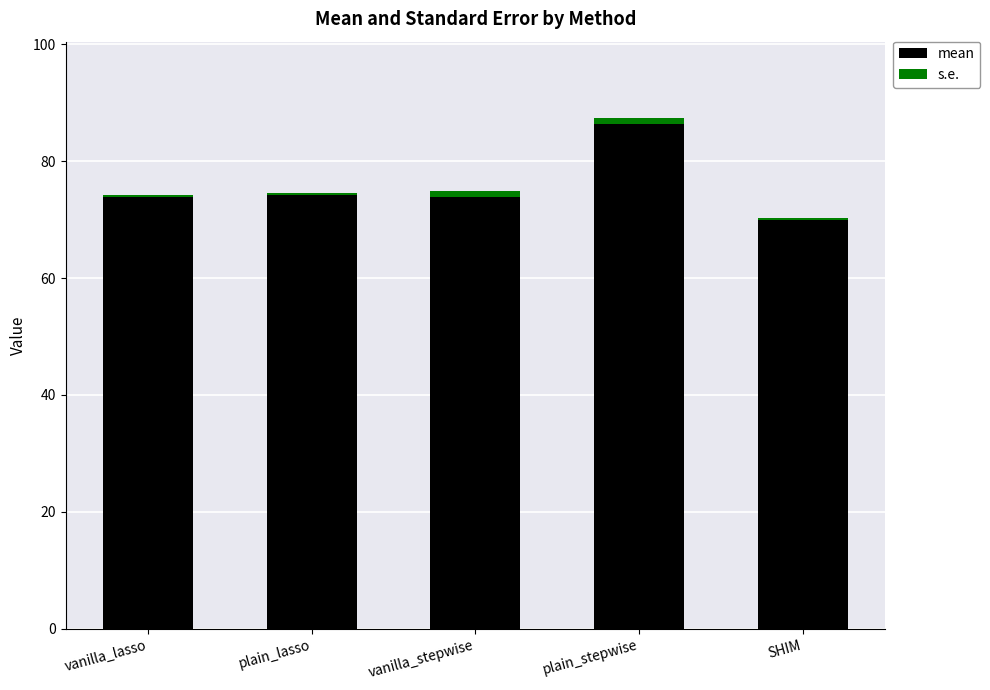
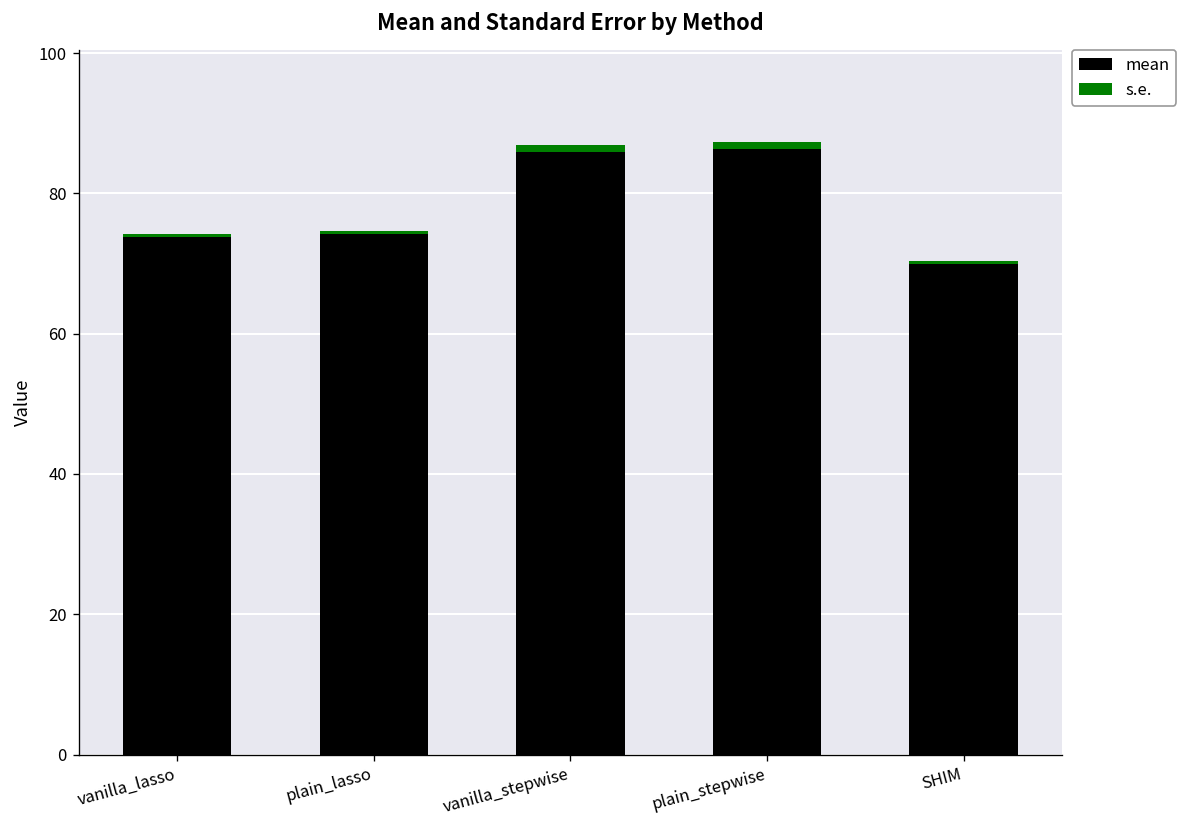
  {
    "mean": {
      "vanilla_lasso": 74,
      "plain_lasso": 74,
-     "vanilla_stepwise": 74,
+     "vanilla_stepwise": 86,
      "plain_stepwise": 86,
      "SHIM": 70
    },
    "s.e.": {
      "vanilla_lasso": 0,
      "plain_lasso": 0,
      "vanilla_stepwise": 1,
      "plain_stepwise": 1,
      "SHIM": 0
    }
  }
